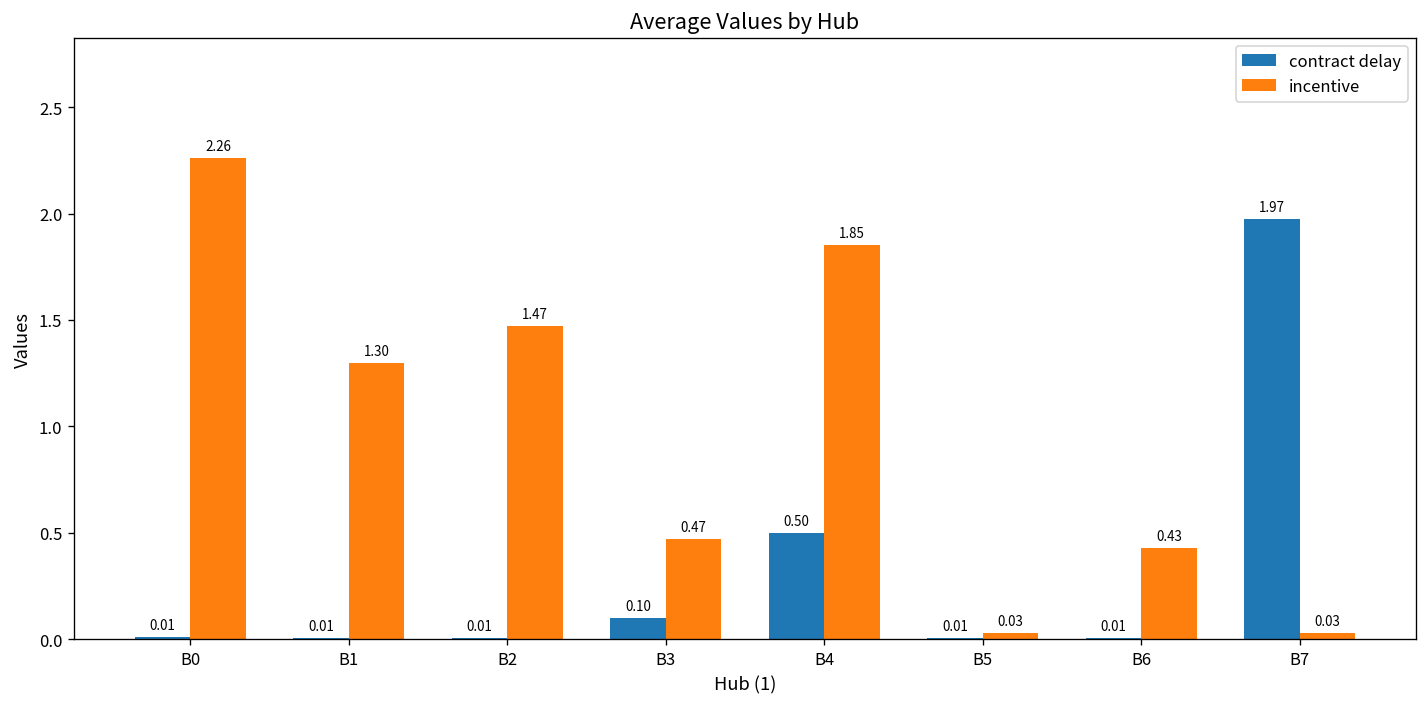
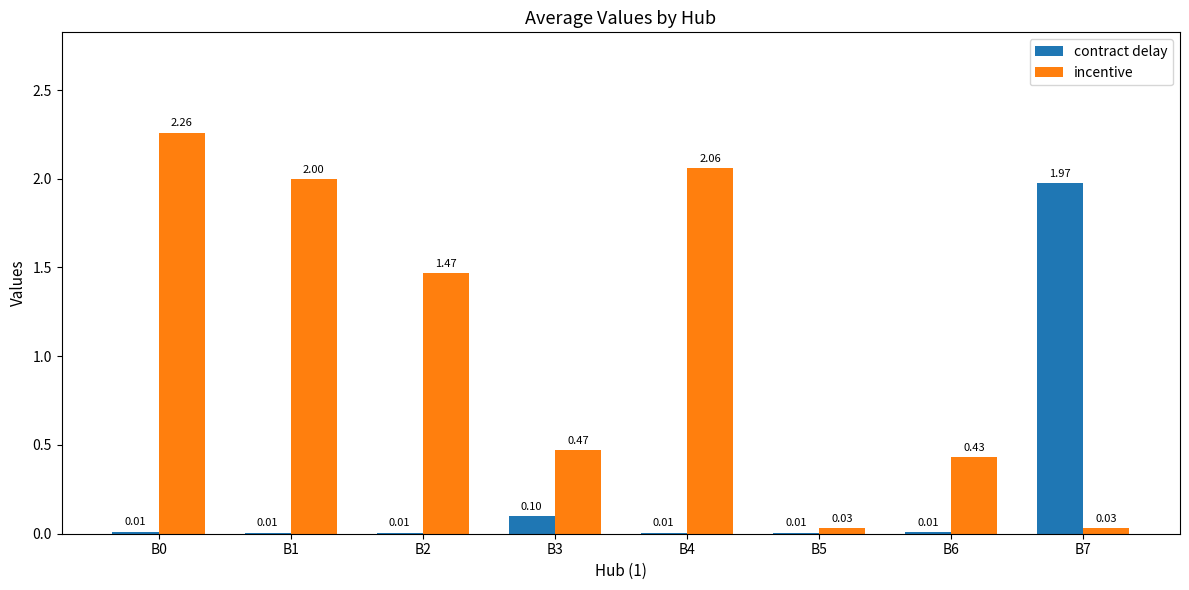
  {
    "contract delay": {
      "B0": 0.01,
      "B1": 0.01,
      "B2": 0.01,
      "B3": 0.10,
-     "B4": 0.50,
+     "B4": 0.01,
      "B5": 0.01,
      "B6": 0.01,
      "B7": 1.97
    },
    "incentive": {
      "B0": 2.26,
-     "B1": 1.30,
+     "B1": 2.00,
      "B2": 1.47,
      "B3": 0.47,
-     "B4": 1.85,
+     "B4": 2.06,
      "B5": 0.03,
      "B6": 0.43,
      "B7": 0.03
    }
  }
